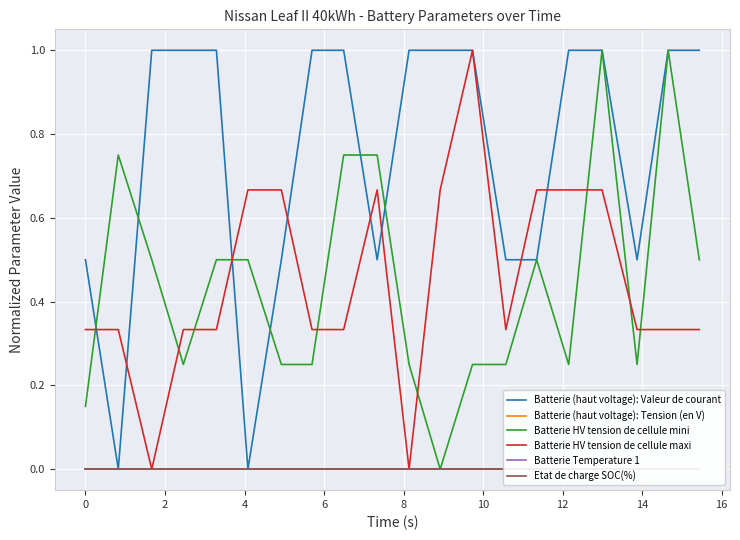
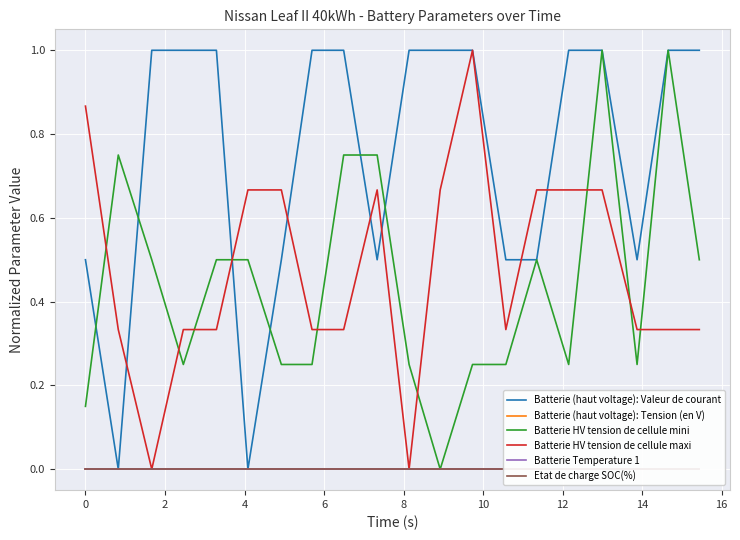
  {
    "Batterie (haut voltage): Valeur de courant": {
      "0": 0.50
    },
    "Etat de charge SOC(%)": {
      "0": 0.00
    },
    "Batterie HV tension de cellule mini": {
      "0": 0.15
    },
    "Batterie HV tension de cellule maxi": {
-     "0": 0.33
+     "0": 0.87
    }
  }
